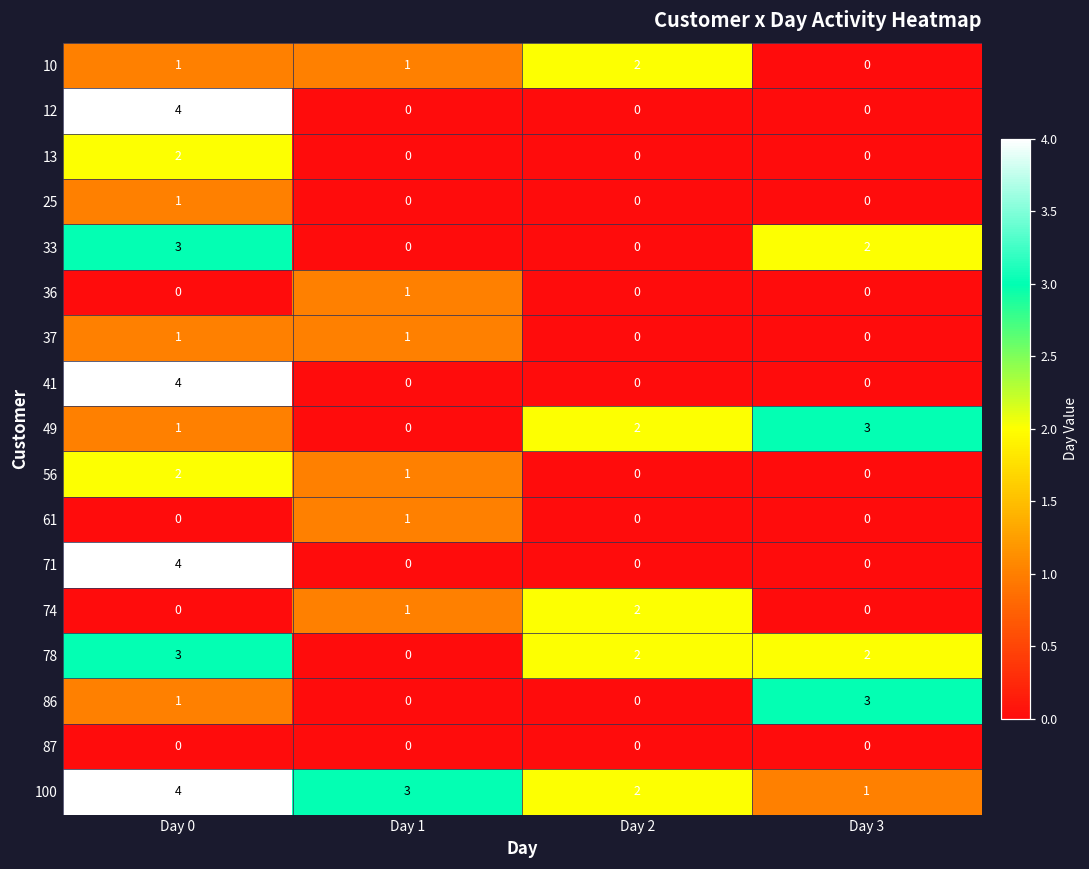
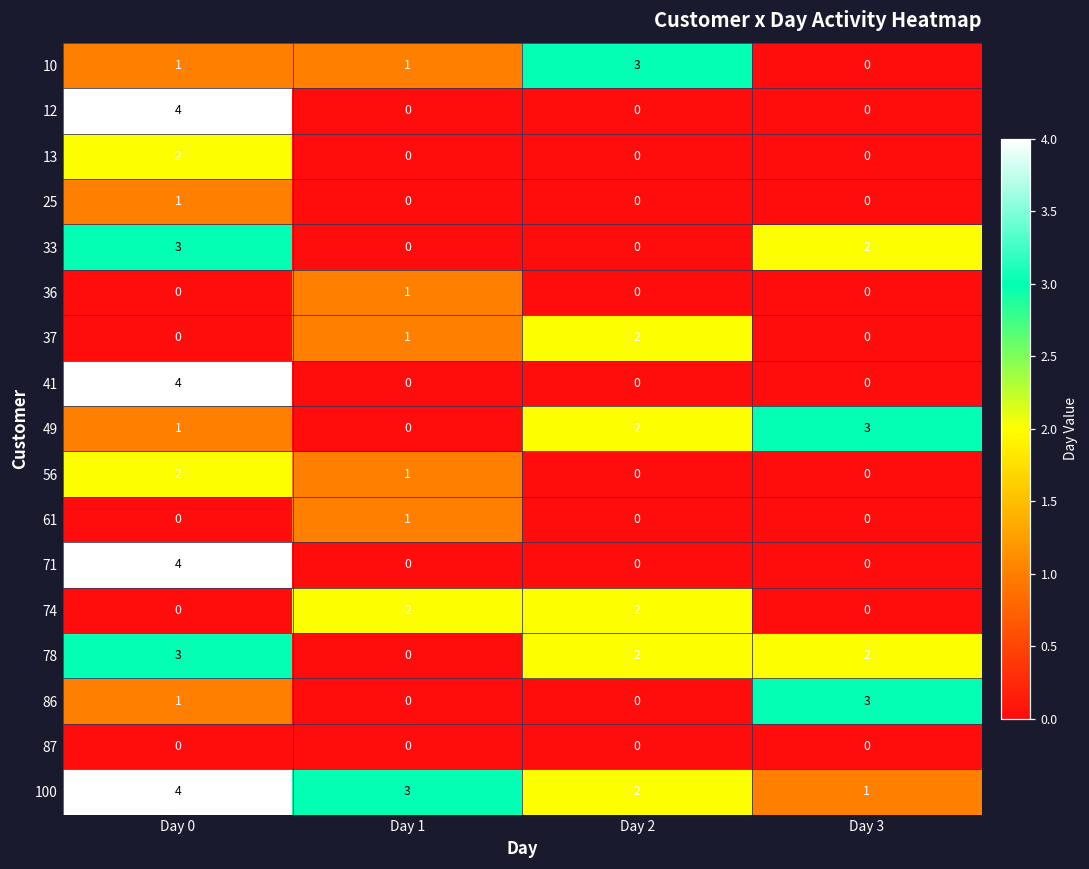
  {
    "10": {
      "Day 0": 1,
      "Day 1": 1,
-     "Day 2": 2,
+     "Day 2": 3,
      "Day 3": 0
    },
    "12": {
      "Day 0": 4,
      "Day 1": 0,
      "Day 2": 0,
      "Day 3": 0
    },
    "13": {
      "Day 0": 2,
      "Day 1": 0,
      "Day 2": 0,
      "Day 3": 0
    },
    "25": {
      "Day 0": 1,
      "Day 1": 0,
      "Day 2": 0,
      "Day 3": 0
    },
    "33": {
      "Day 0": 3,
      "Day 1": 0,
      "Day 2": 0,
      "Day 3": 2
    },
    "36": {
      "Day 0": 0,
      "Day 1": 1,
      "Day 2": 0,
      "Day 3": 0
    },
    "37": {
-     "Day 0": 1,
+     "Day 0": 0,
      "Day 1": 1,
-     "Day 2": 0,
+     "Day 2": 2,
      "Day 3": 0
    },
    "41": {
      "Day 0": 4,
      "Day 1": 0,
      "Day 2": 0,
      "Day 3": 0
    },
    "49": {
      "Day 0": 1,
      "Day 1": 0,
      "Day 2": 2,
      "Day 3": 3
    },
    "56": {
      "Day 0": 2,
      "Day 1": 1,
      "Day 2": 0,
      "Day 3": 0
    },
    "61": {
      "Day 0": 0,
      "Day 1": 1,
      "Day 2": 0,
      "Day 3": 0
    },
    "71": {
      "Day 0": 4,
      "Day 1": 0,
      "Day 2": 0,
      "Day 3": 0
    },
    "74": {
      "Day 0": 0,
-     "Day 1": 1,
+     "Day 1": 2,
      "Day 2": 2,
      "Day 3": 0
    },
    "78": {
      "Day 0": 3,
      "Day 1": 0,
      "Day 2": 2,
      "Day 3": 2
    },
    "86": {
      "Day 0": 1,
      "Day 1": 0,
      "Day 2": 0,
      "Day 3": 3
    },
    "87": {
      "Day 0": 0,
      "Day 1": 0,
      "Day 2": 0,
      "Day 3": 0
    },
    "100": {
      "Day 0": 4,
      "Day 1": 3,
      "Day 2": 2,
      "Day 3": 1
    }
  }
